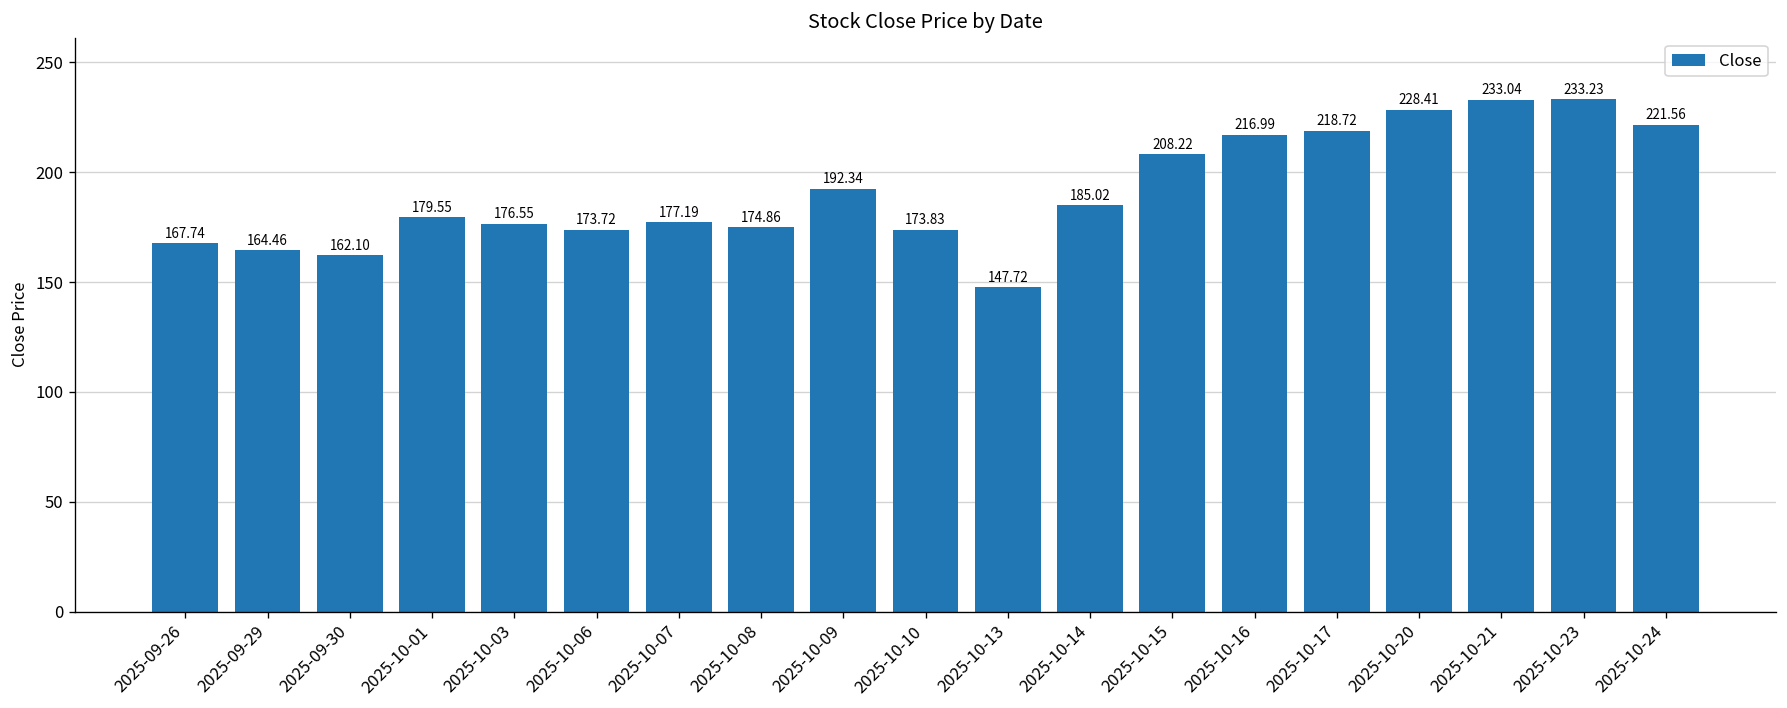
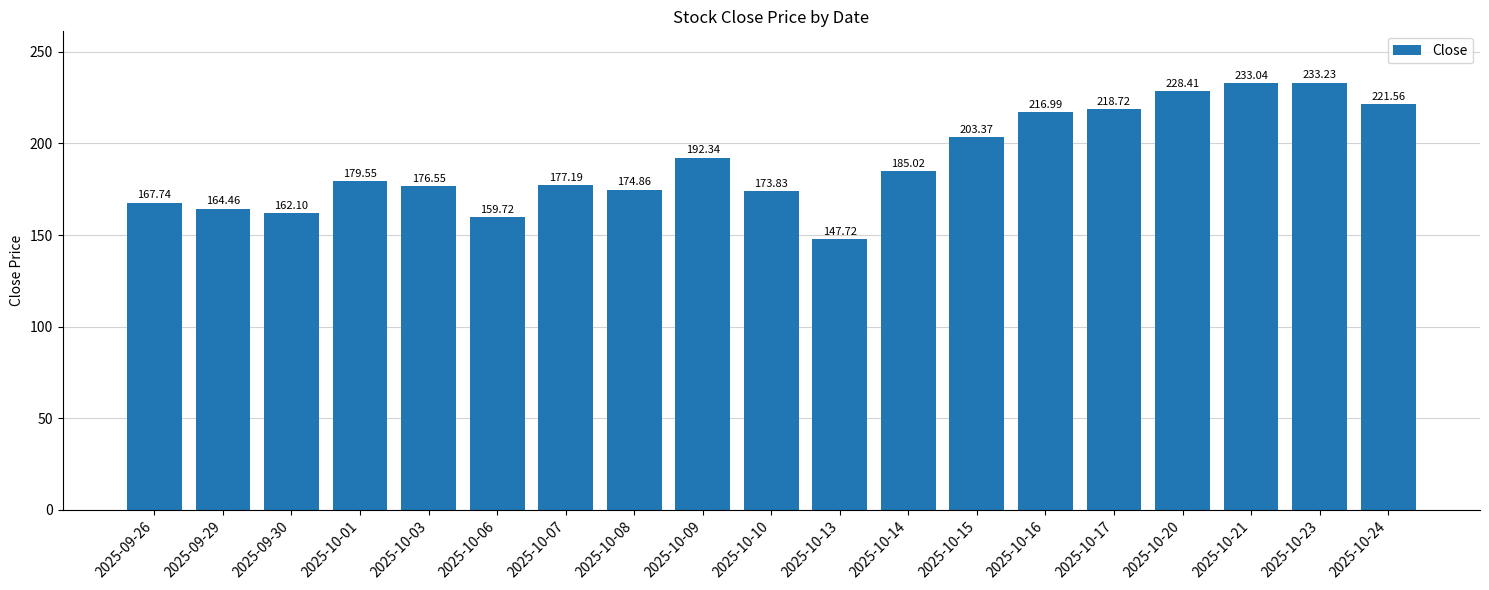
  {
    "2025-09-26": 167.74,
    "2025-09-29": 164.46,
    "2025-09-30": 162.10,
    "2025-10-01": 179.55,
    "2025-10-03": 176.55,
-   "2025-10-06": 173.72,
+   "2025-10-06": 159.72,
    "2025-10-07": 177.19,
    "2025-10-08": 174.86,
    "2025-10-09": 192.34,
    "2025-10-10": 173.83,
    "2025-10-13": 147.72,
    "2025-10-14": 185.02,
-   "2025-10-15": 208.22,
+   "2025-10-15": 203.37,
    "2025-10-16": 216.99,
    "2025-10-17": 218.72,
    "2025-10-20": 228.41,
    "2025-10-21": 233.04,
    "2025-10-23": 233.23,
    "2025-10-24": 221.56
  }
